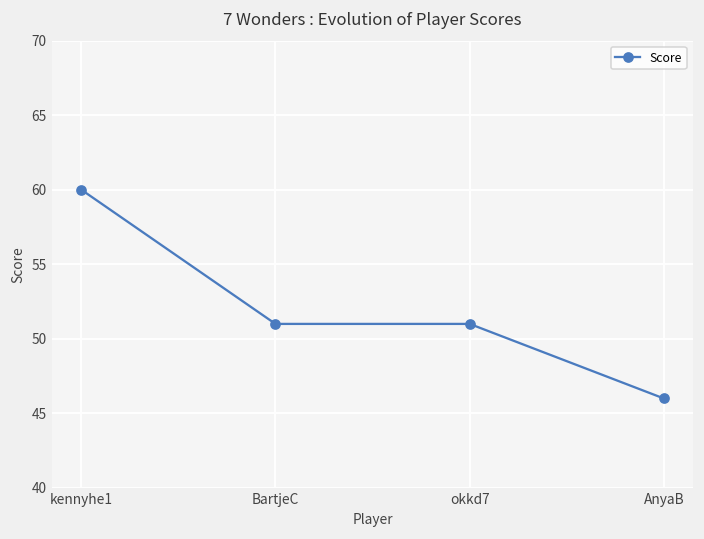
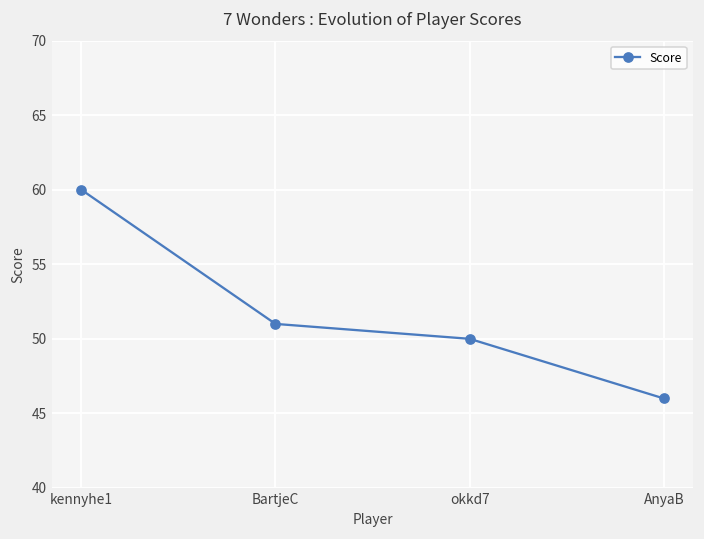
  {
    "kennyhe1": 60,
    "BartjeC": 51,
-   "okkd7": 51,
+   "okkd7": 50,
    "AnyaB": 46
  }
